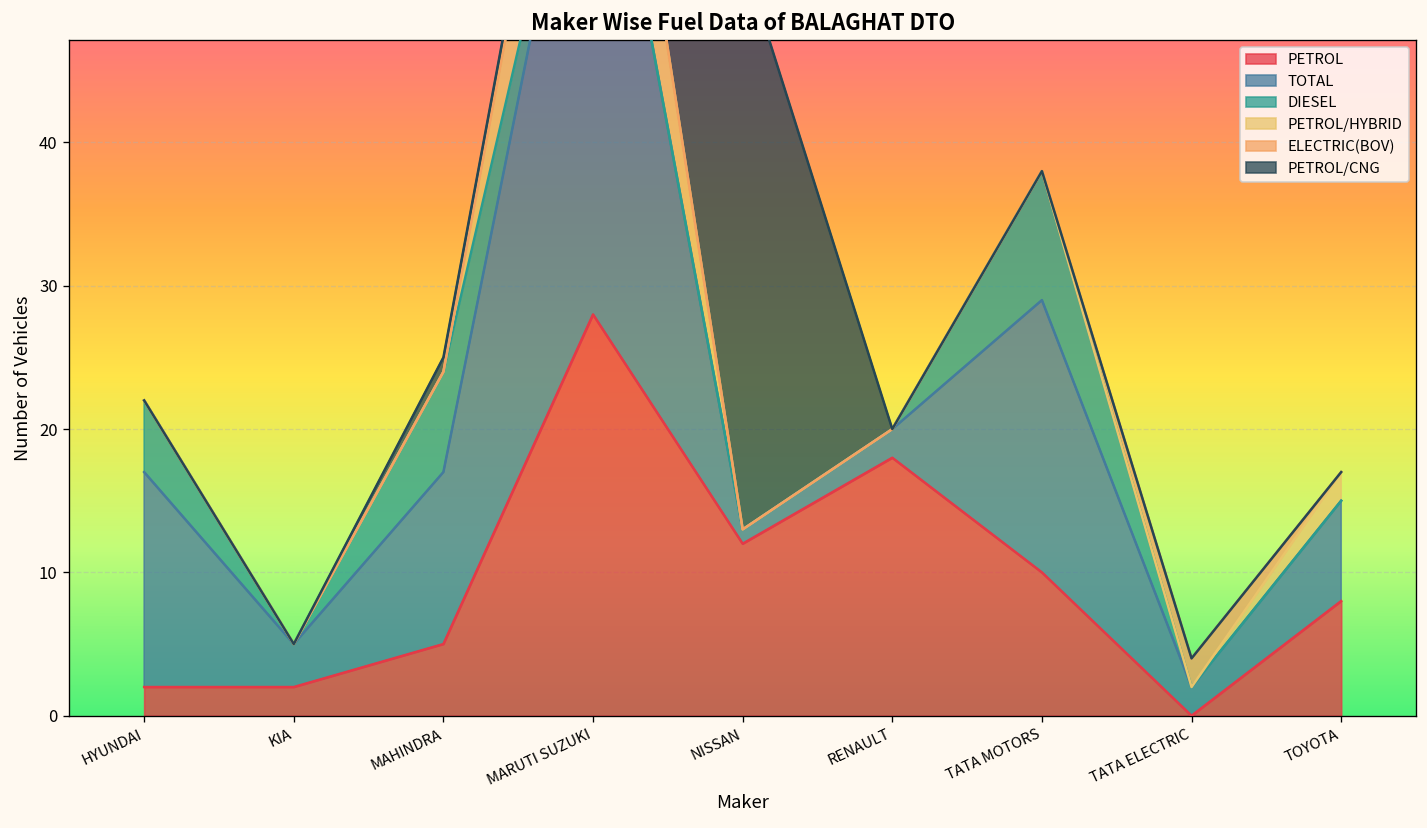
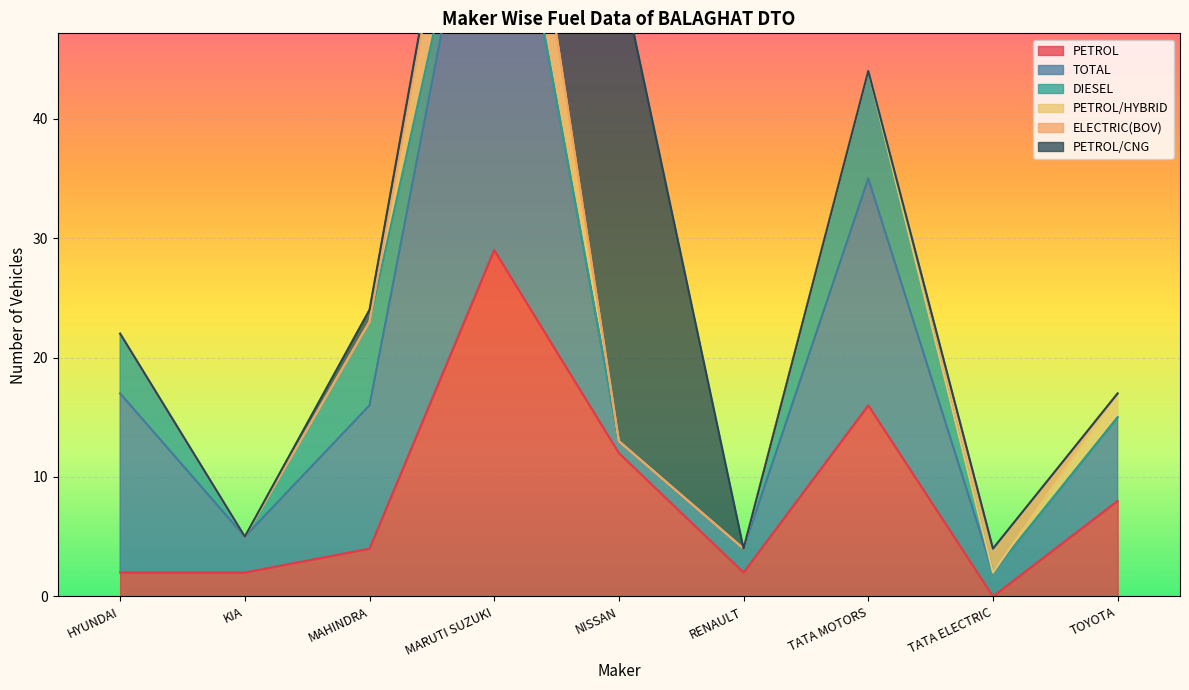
  {
    "PETROL": {
      "HYUNDAI": 2,
      "KIA": 2,
-     "MAHINDRA": 5,
-     "MARUTI SUZUKI": 28,
+     "MAHINDRA": 4,
+     "MARUTI SUZUKI": 29,
      "NISSAN": 12,
-     "RENAULT": 18,
-     "TATA MOTORS": 10,
+     "RENAULT": 2,
+     "TATA MOTORS": 16,
      "TATA ELECTRIC": 0,
      "TOYOTA": 8
    },
    "PETROL/CNG": {
      "MAHINDRA": 1
    }
  }
